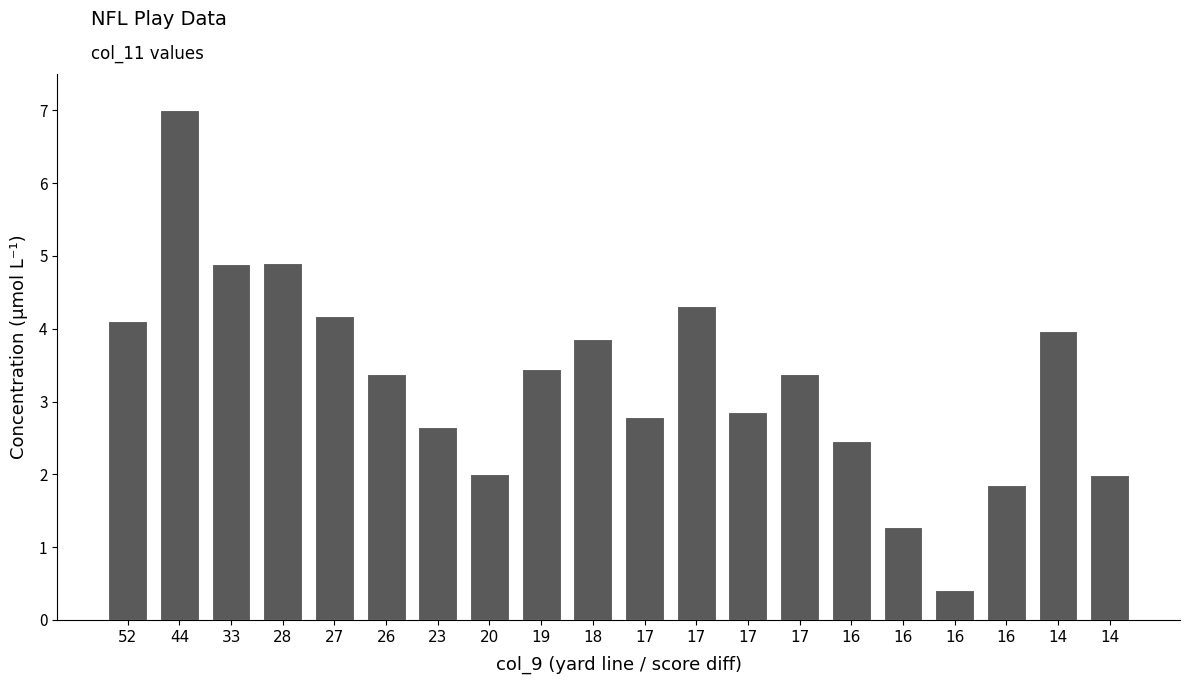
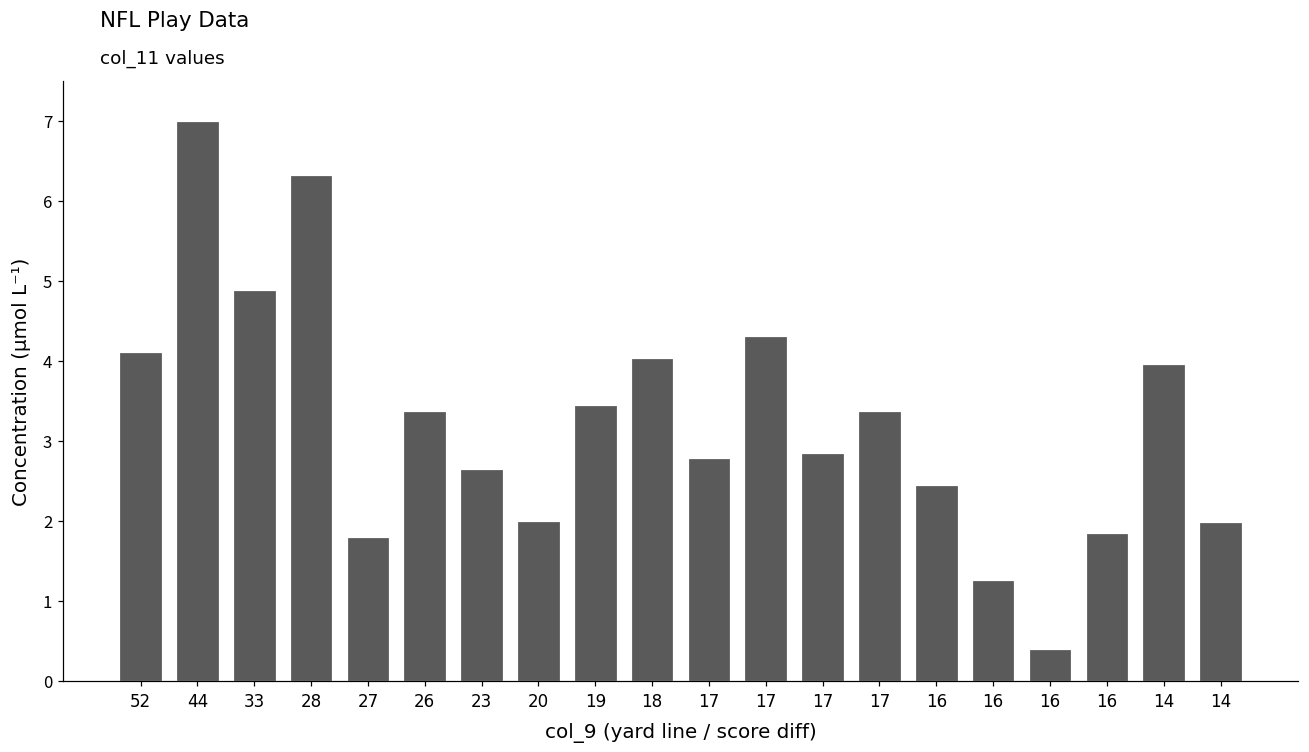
  {
    "52": 4.1,
    "44": 7.0,
    "33": 4.9,
-   "28": 4.9,
-   "27": 4.2,
+   "28": 6.3,
+   "27": 1.8,
    "26": 3.4,
    "23": 2.7,
    "20": 2.0,
    "19": 3.5,
-   "18": 3.9
+   "18": 4.0
  }
